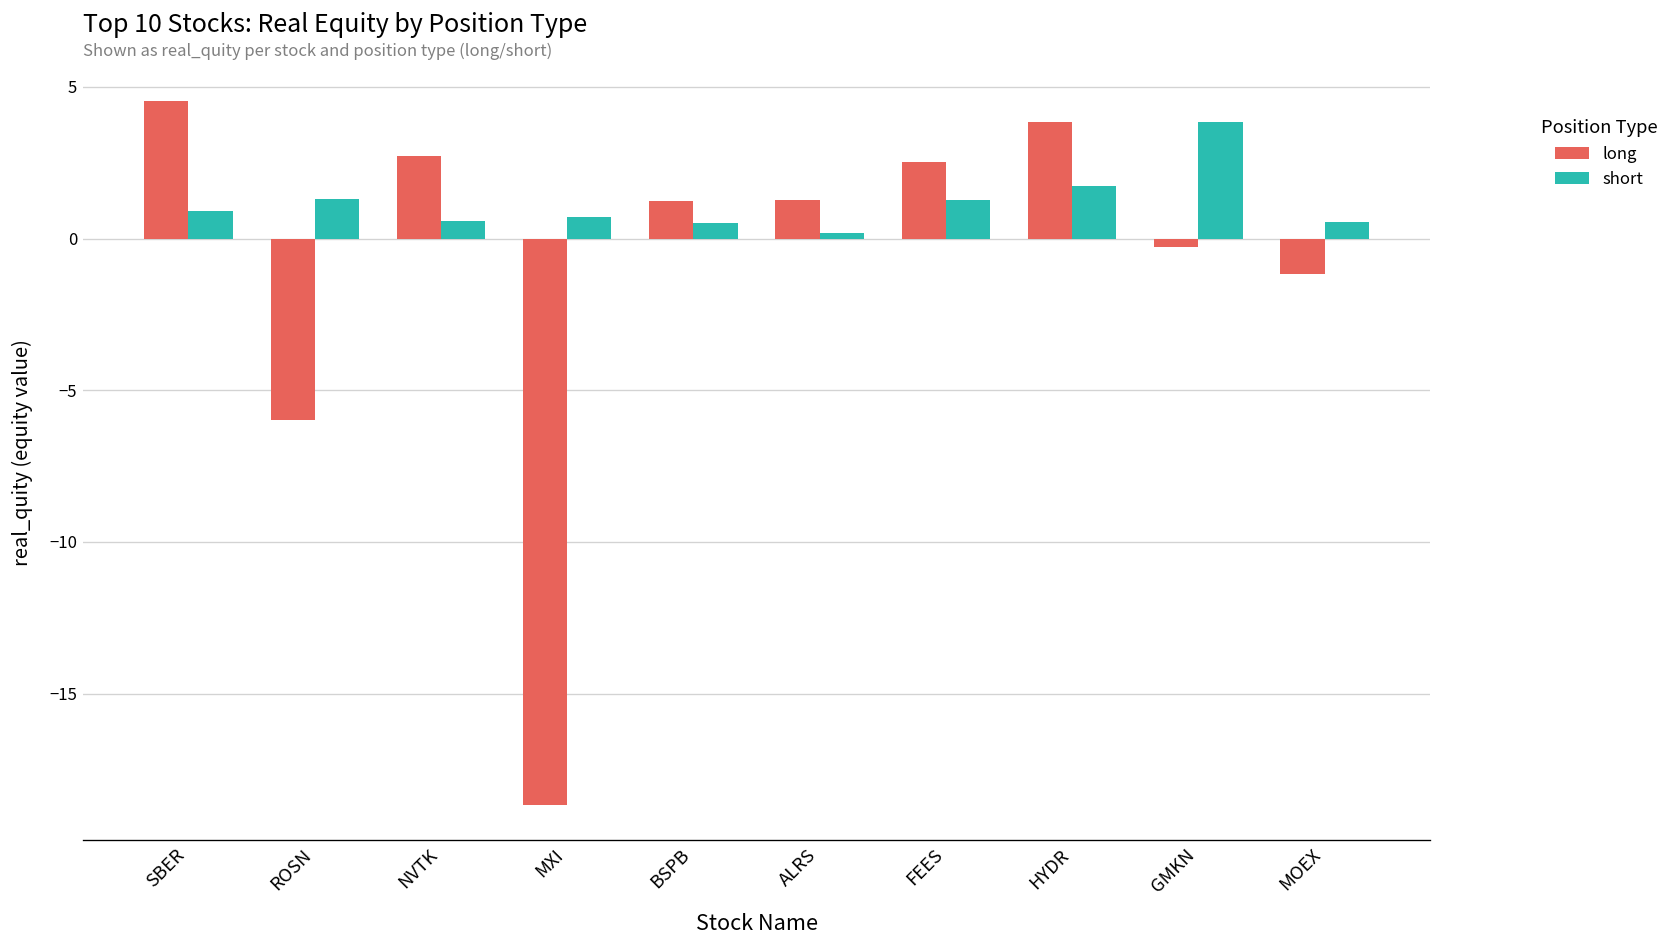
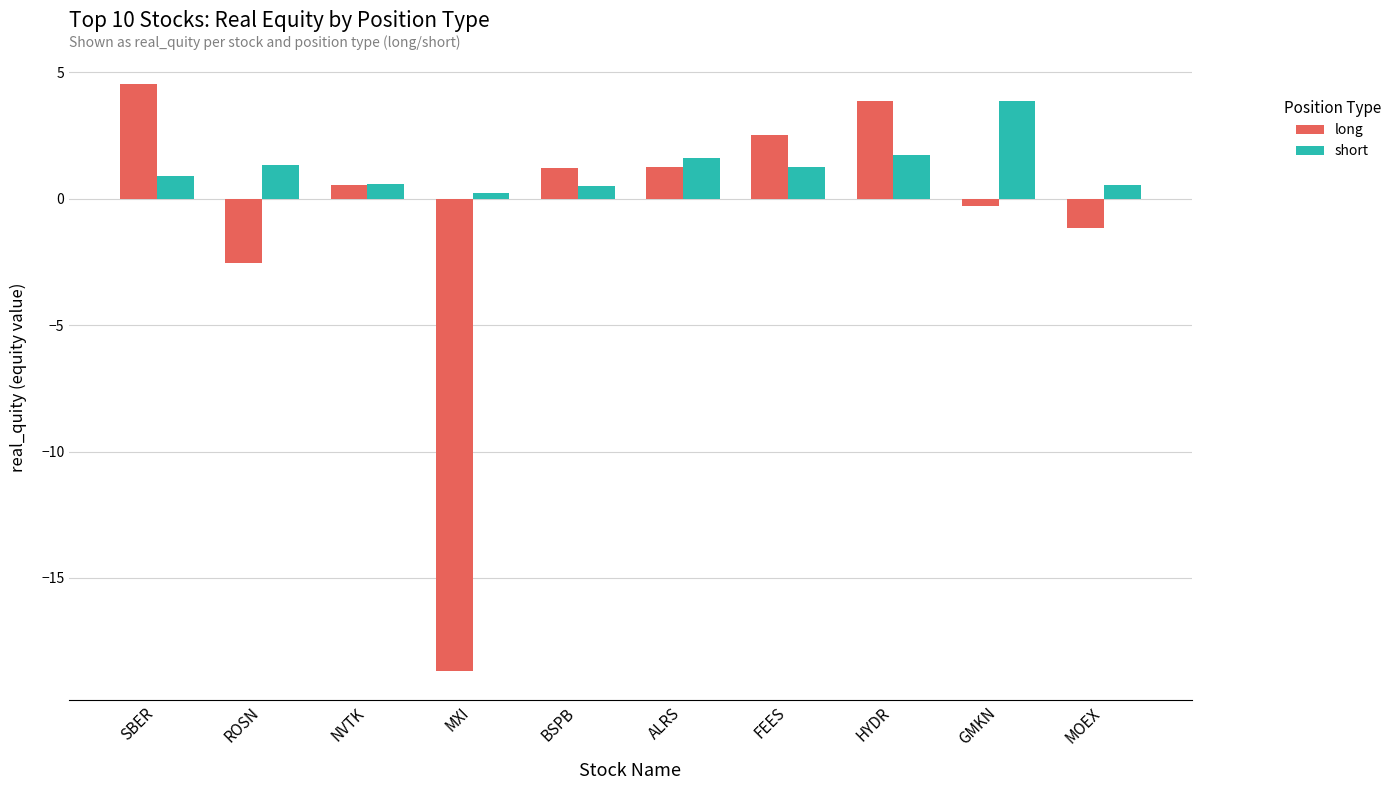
  {
    "long": {
      "SBER": 4.5,
-     "ROSN": -6.0,
-     "NVTK": 2.7,
+     "ROSN": -2.6,
+     "NVTK": 0.5,
      "MXI": -18.7,
      "BSPB": 1.2,
      "ALRS": 1.3,
      "FEES": 2.5,
      "HYDR": 3.9,
      "GMKN": -0.3,
      "MOEX": -1.2
    },
    "short": {
      "SBER": 0.9,
      "ROSN": 1.3,
      "NVTK": 0.6,
-     "MXI": 0.7,
+     "MXI": 0.3,
      "BSPB": 0.5,
-     "ALRS": 0.2,
+     "ALRS": 1.6,
      "FEES": 1.3,
      "HYDR": 1.8,
      "GMKN": 3.9,
      "MOEX": 0.6
    }
  }
